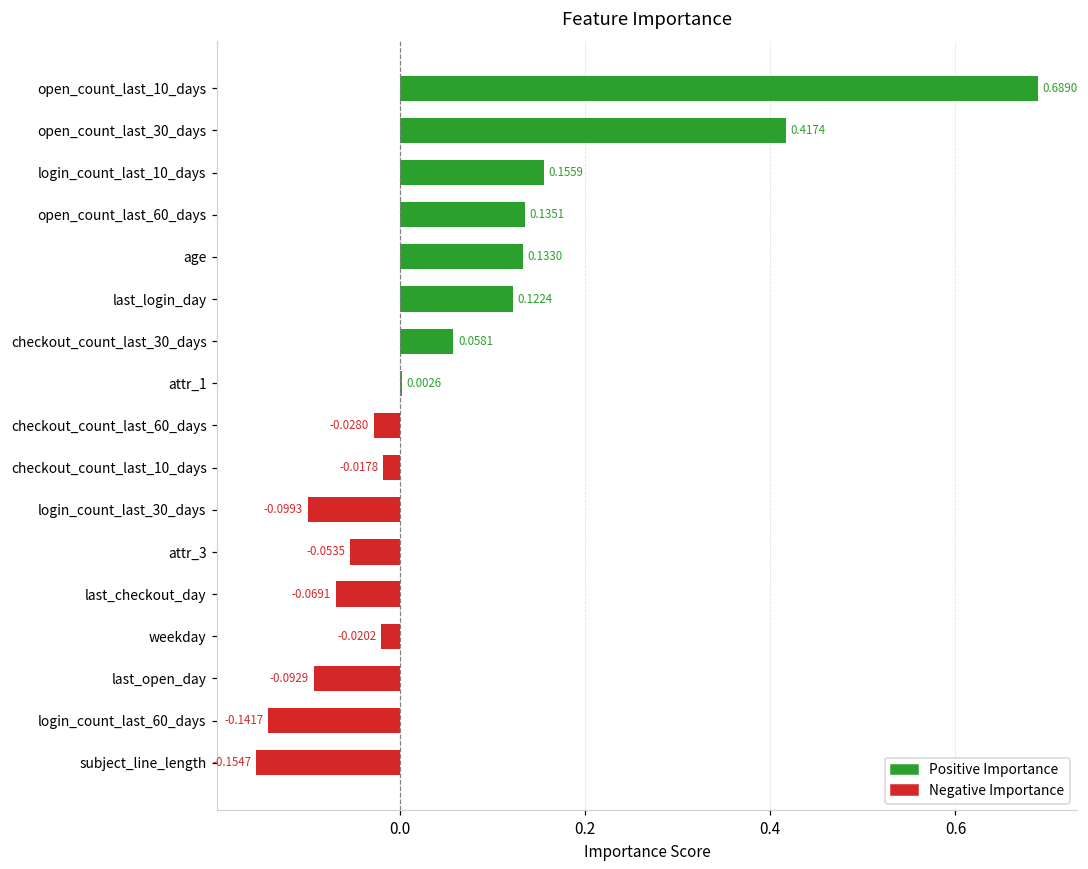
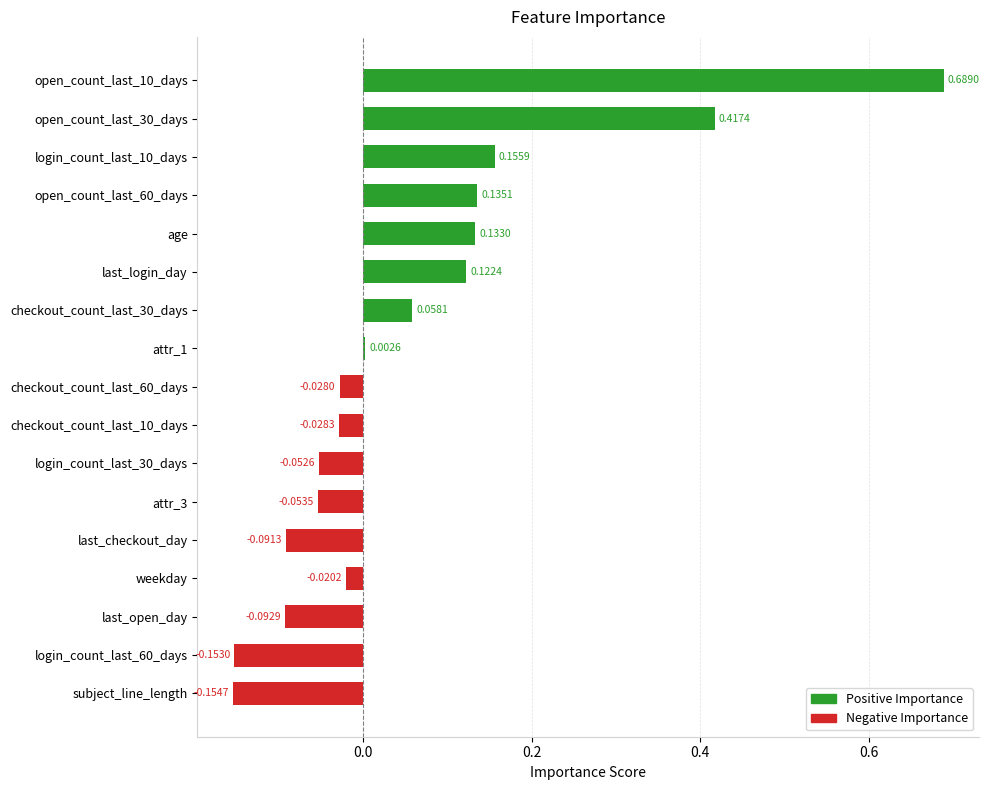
  {
    "open_count_last_10_days": 0.6890,
    "open_count_last_30_days": 0.4174,
    "login_count_last_10_days": 0.1559,
    "open_count_last_60_days": 0.1351,
    "age": 0.1330,
    "last_login_day": 0.1224,
    "checkout_count_last_30_days": 0.0581,
    "attr_1": 0.0026,
    "checkout_count_last_60_days": -0.0280,
-   "checkout_count_last_10_days": -0.0178,
-   "login_count_last_30_days": -0.0993,
+   "checkout_count_last_10_days": -0.0283,
+   "login_count_last_30_days": -0.0526,
    "attr_3": -0.0535,
-   "last_checkout_day": -0.0691,
+   "last_checkout_day": -0.0913,
    "weekday": -0.0202,
    "last_open_day": -0.0929,
-   "login_count_last_60_days": -0.1417,
+   "login_count_last_60_days": -0.1530,
    "subject_line_length": -0.1547
  }
